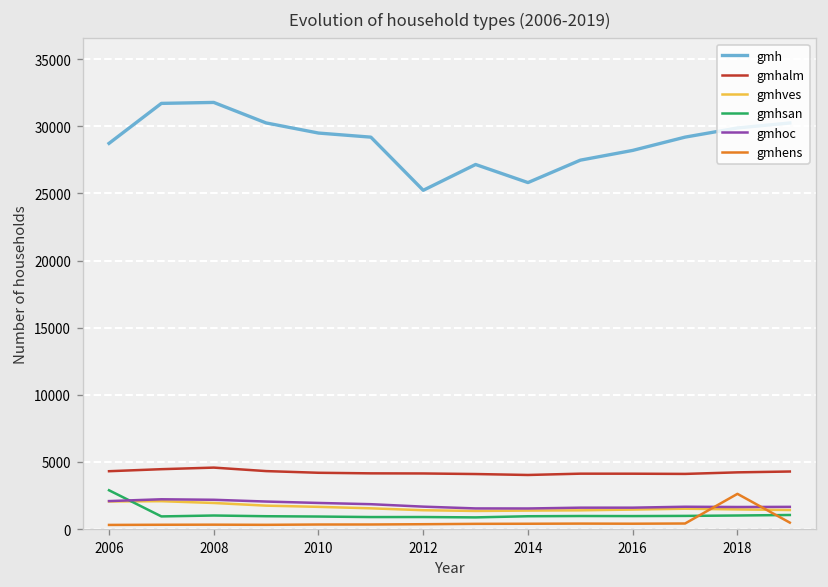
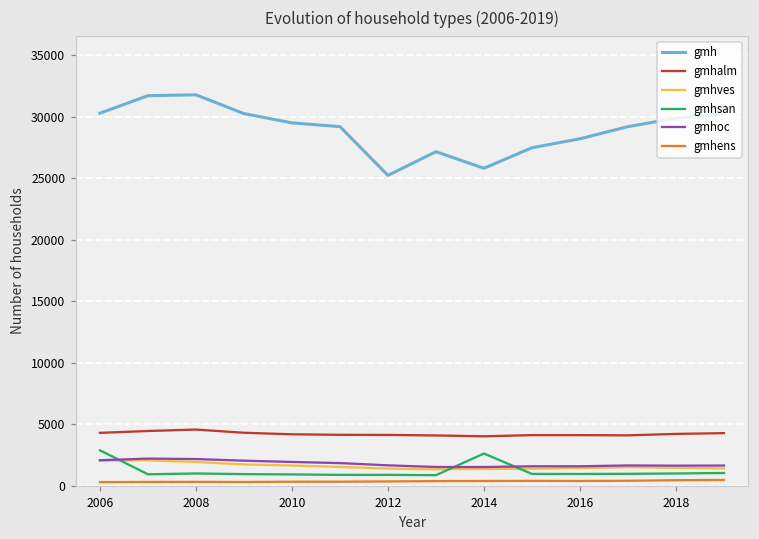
  {
    "gmh": {
-     "2006": 28700,
+     "2006": 30300,
      "2008": 31800,
      "2010": 29500,
      "2012": 25200,
      "2014": 25800,
      "2016": 28200
    },
    "gmhalm": {
      "2006": 4300,
      "2008": 4600,
      "2010": 4200,
      "2012": 4100,
      "2014": 4000,
      "2016": 4100,
      "2018": 4200
    },
    "gmhves": {
      "2008": 1900,
      "2010": 1700,
      "2012": 1400
    },
    "gmhsan": {
      "2006": 2900,
      "2008": 1000,
      "2010": 900,
      "2012": 900,
-     "2014": 1000,
+     "2014": 2600,
      "2016": 1000,
      "2018": 1000
    },
    "gmhoc": {
      "2008": 2200,
      "2010": 1900,
      "2012": 1700
    },
    "gmhens": {
      "2006": 300,
      "2008": 300,
      "2010": 300,
      "2012": 400,
      "2014": 400,
      "2016": 400,
-     "2018": 2600
+     "2018": 500
    }
  }
